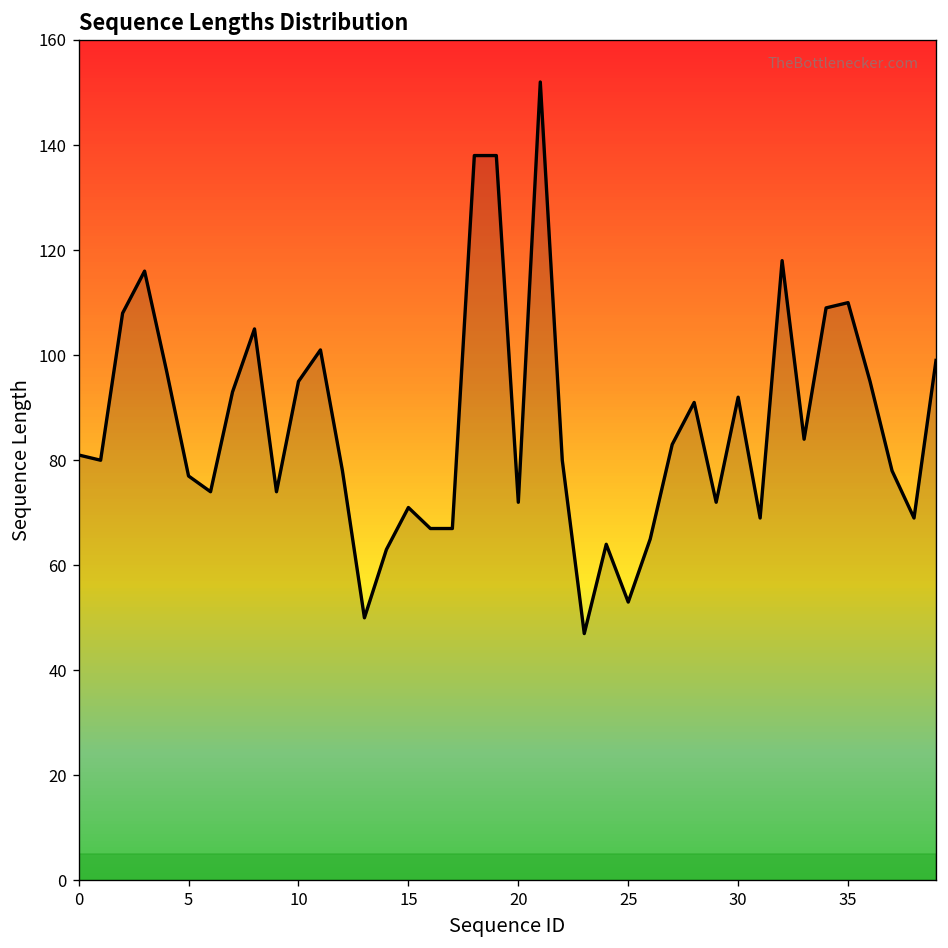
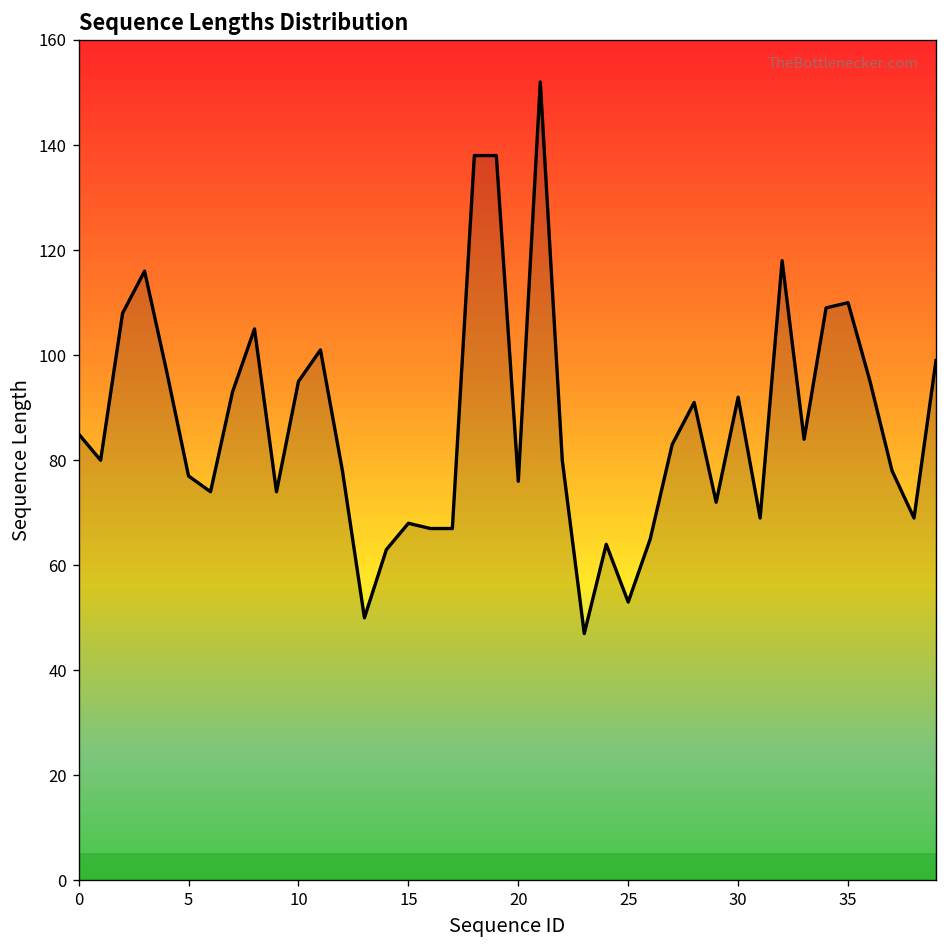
  {
-   "0": 81,
+   "0": 85,
    "5": 77,
    "10": 95,
-   "15": 71,
-   "20": 72,
+   "15": 68,
+   "20": 76,
    "25": 53,
    "30": 92,
    "35": 110
  }
